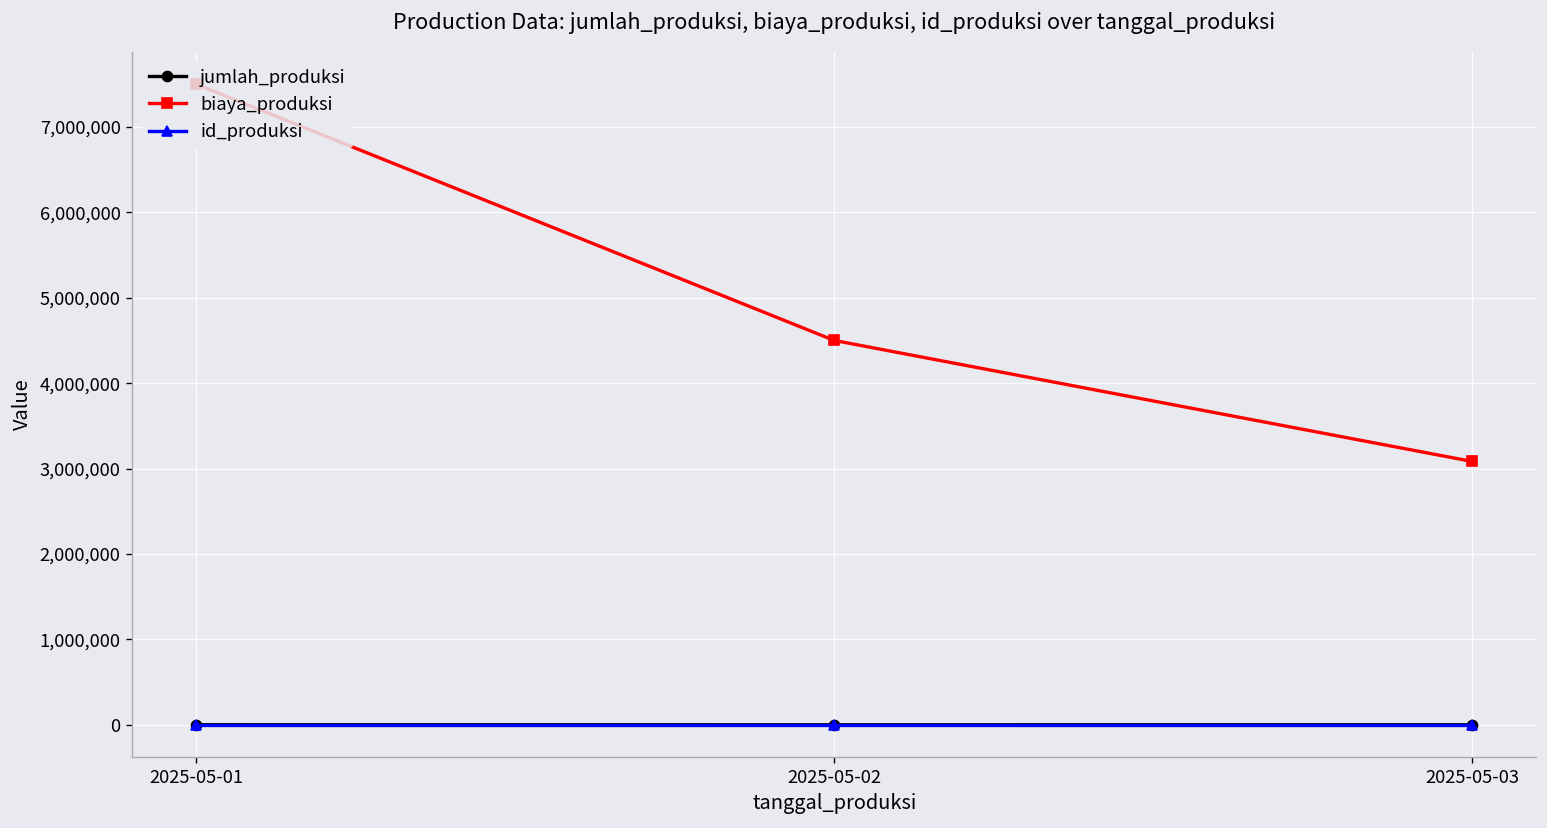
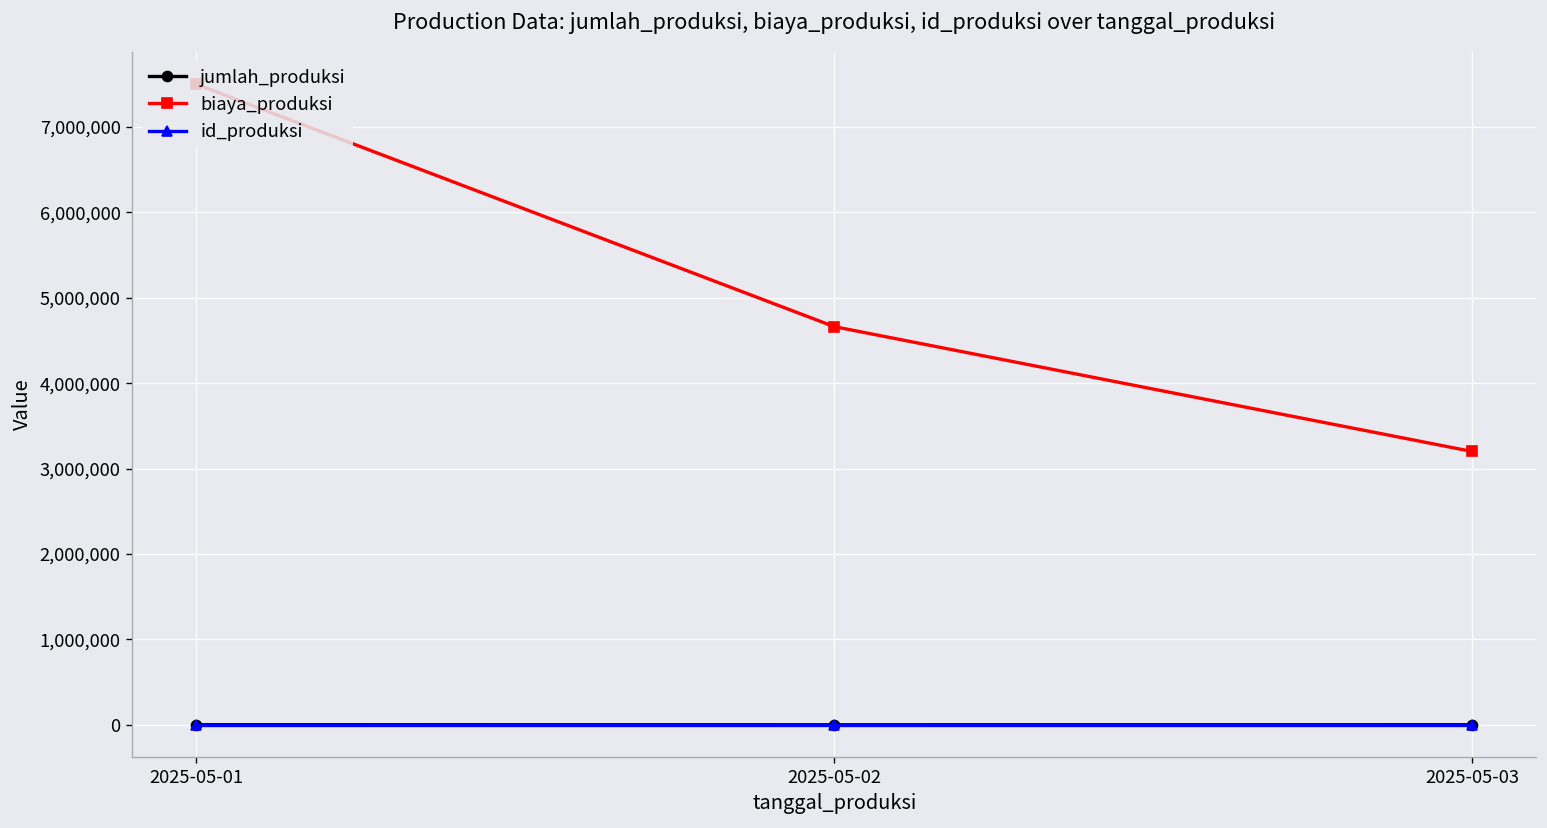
  {
    "id_produksi": {
      "2025-05-01": "0",
      "2025-05-02": "0",
      "2025-05-03": "0"
    },
    "biaya_produksi": {
-     "2025-05-02": "4,500,000",
-     "2025-05-03": "3,100,000"
+     "2025-05-02": "4,700,000",
+     "2025-05-03": "3,200,000"
    }
  }
